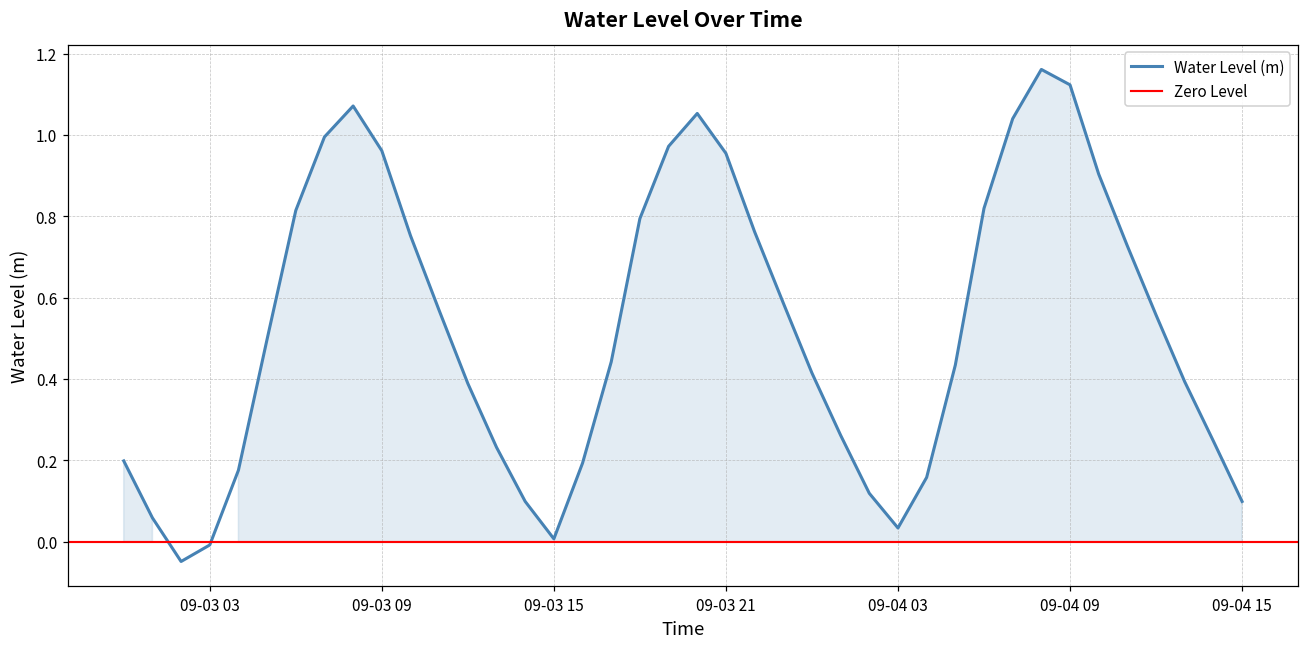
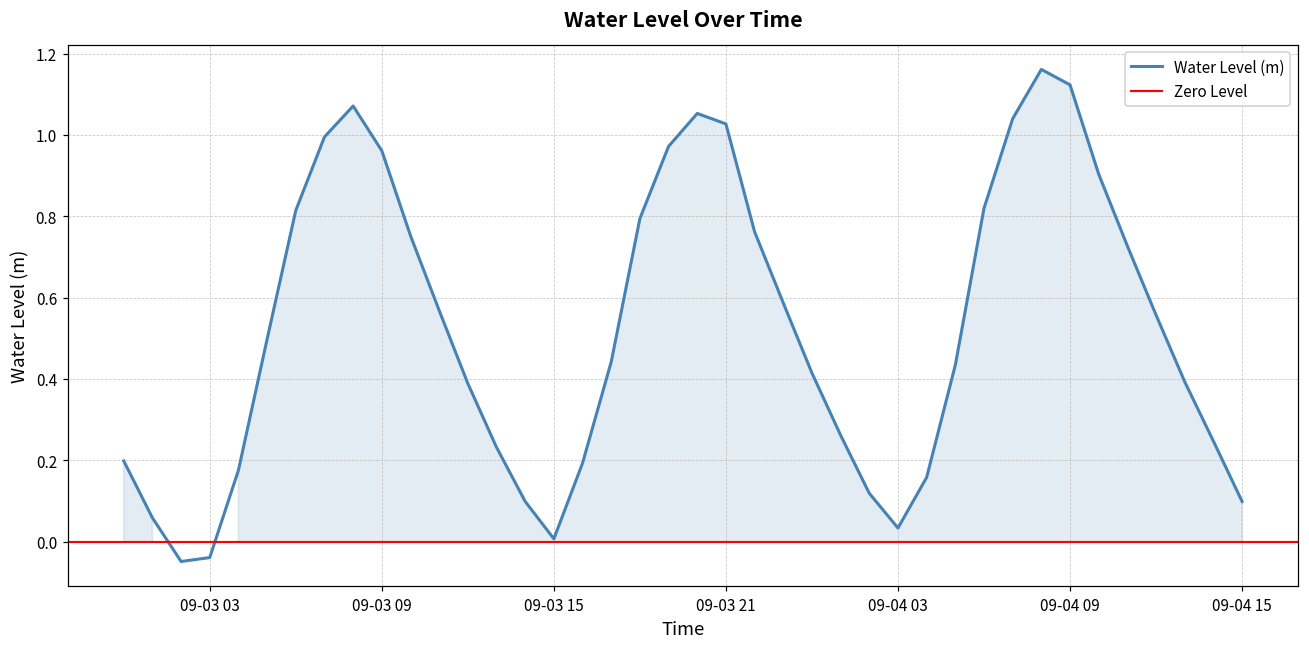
  {
-   "09-03 03": -0.01,
+   "09-03 03": -0.04,
    "09-03 09": 0.96,
    "09-03 15": 0.01,
-   "09-03 21": 0.95,
+   "09-03 21": 1.03,
    "09-04 03": 0.03,
    "09-04 09": 1.12,
    "09-04 15": 0.10
  }
